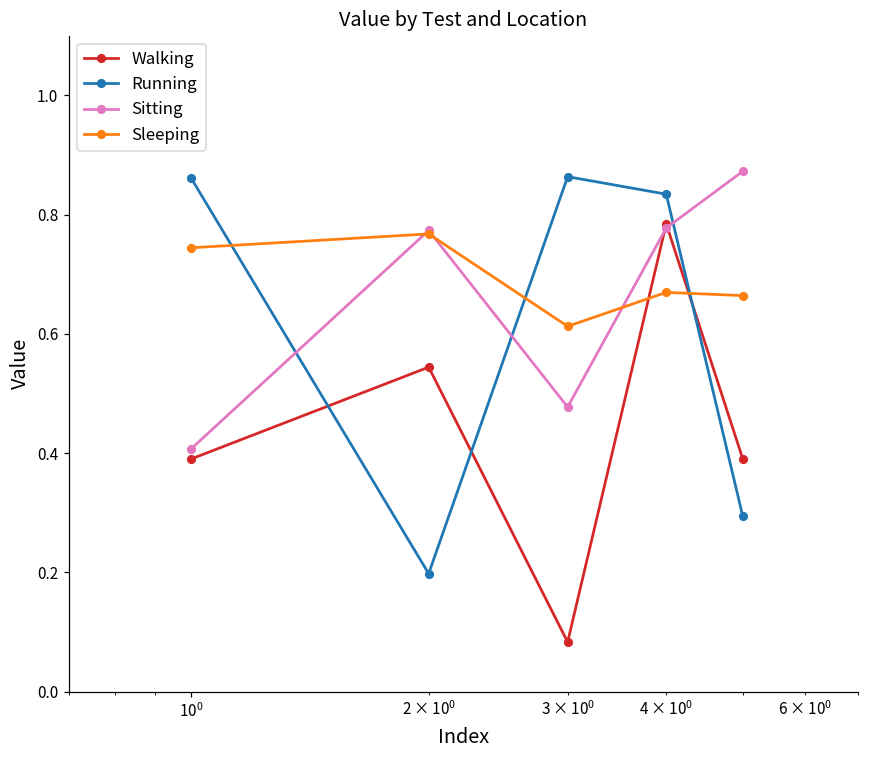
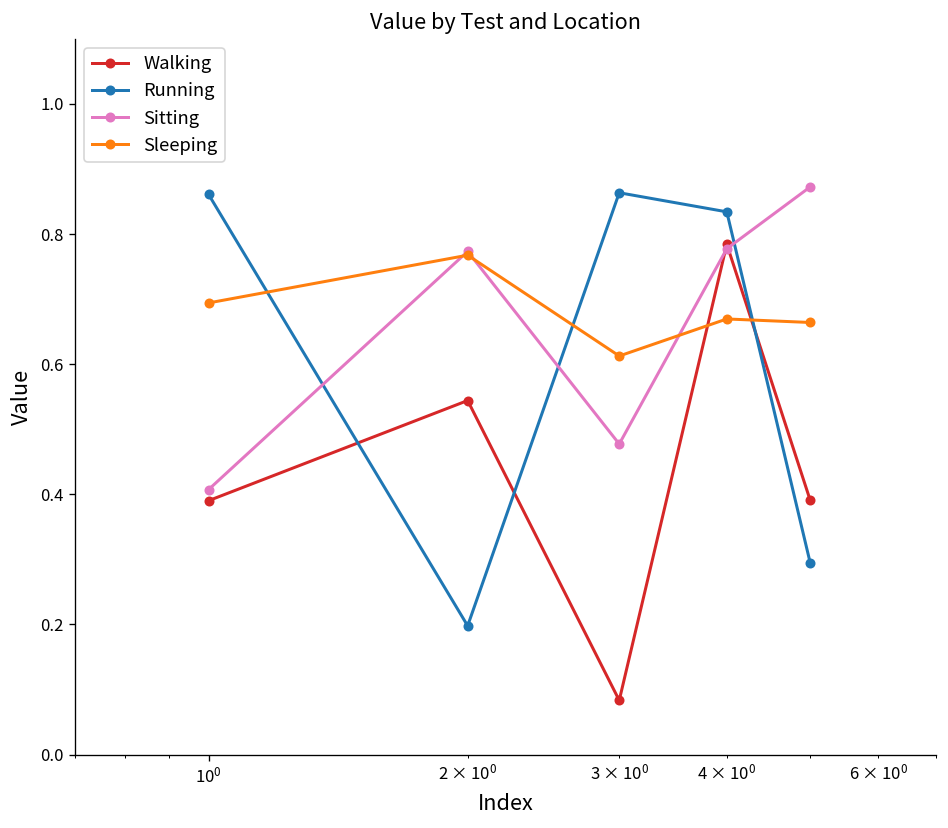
  {
    "Walking": {
      "10^0": 0.39
    },
    "Running": {
      "10^0": 0.86
    },
    "Sitting": {
      "10^0": 0.41
    },
    "Sleeping": {
-     "10^0": 0.74
+     "10^0": 0.69
    }
  }
